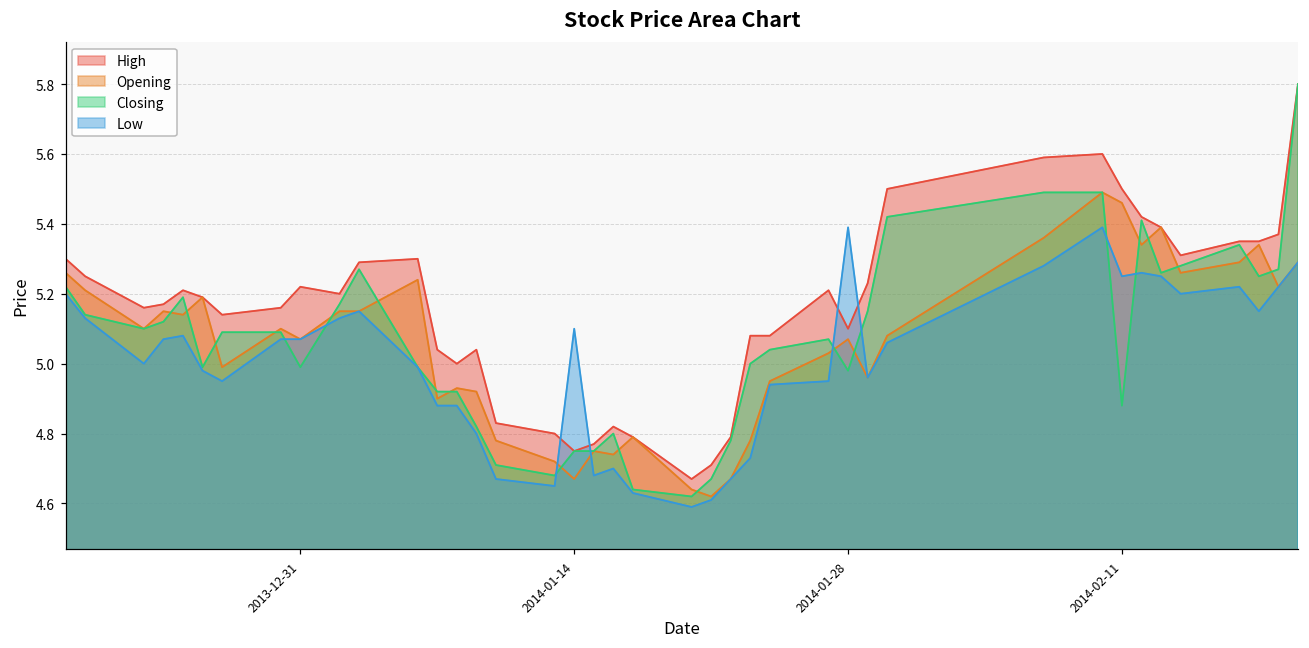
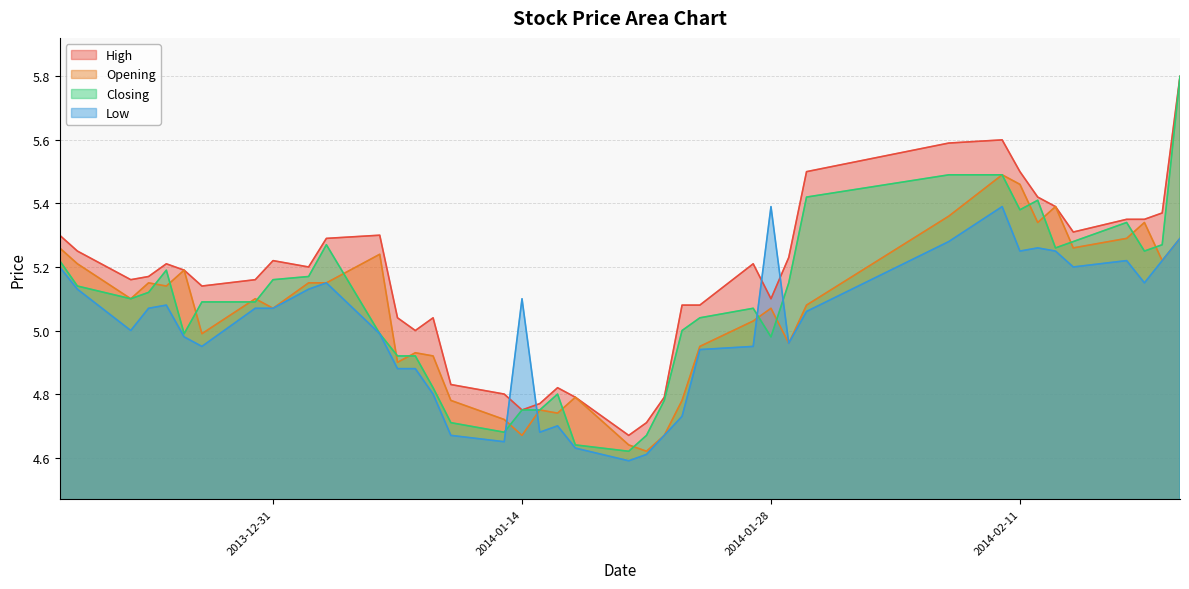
  {
    "Closing": {
-     "2013-12-31": 4.99,
+     "2013-12-31": 5.16,
      "2014-01-28": 4.98,
-     "2014-02-11": 4.88
+     "2014-02-11": 5.38
    },
    "Low": {
      "2014-01-14": 5.10,
      "2014-01-28": 5.39,
      "2014-02-11": 5.25
    }
  }
